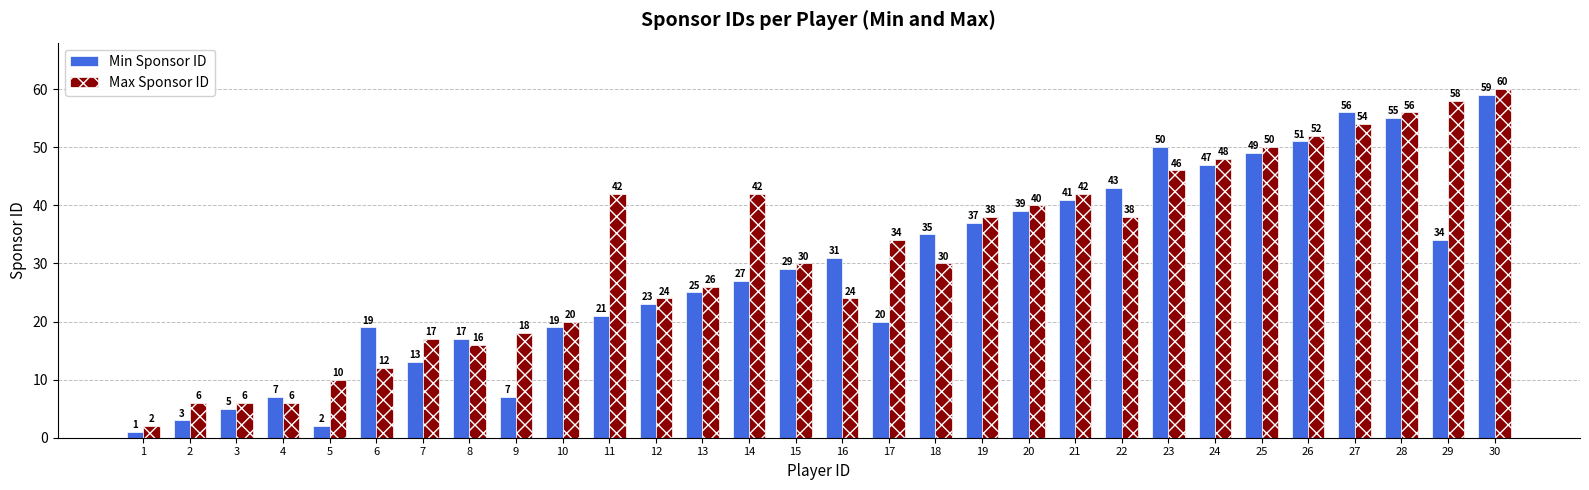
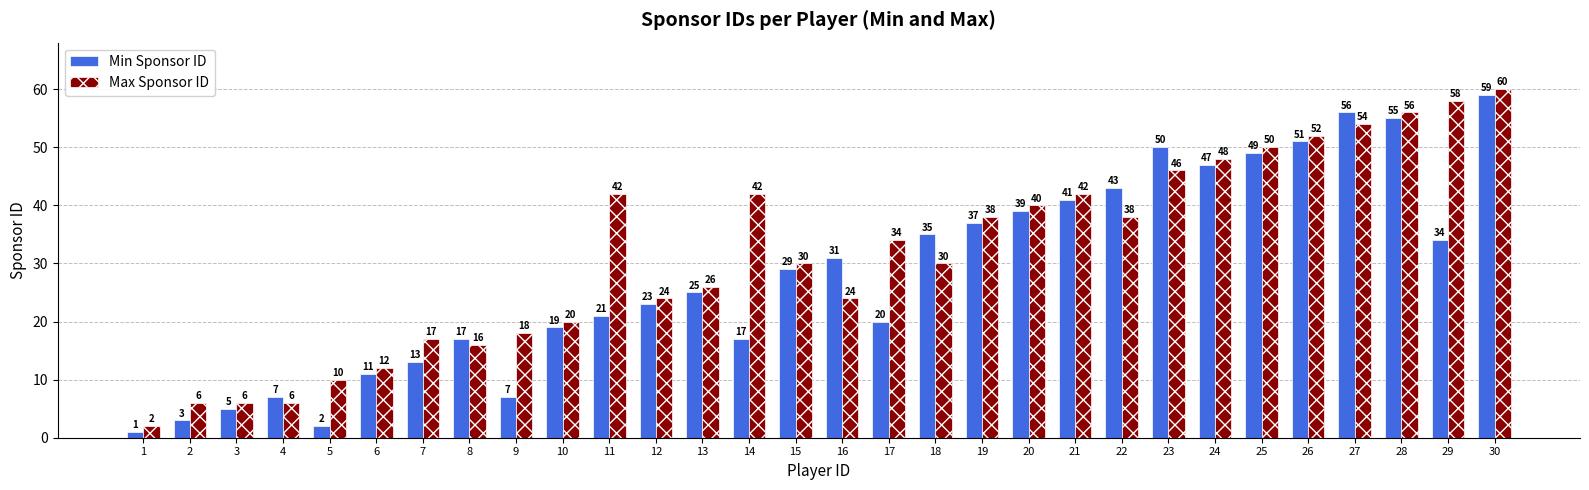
  {
    "Min Sponsor ID": {
      "1": 1,
      "2": 3,
      "3": 5,
      "4": 7,
      "5": 2,
-     "6": 19,
+     "6": 11,
      "7": 13,
      "8": 17,
      "9": 7,
      "10": 19,
      "11": 21,
      "12": 23,
      "13": 25,
-     "14": 27,
+     "14": 17,
      "15": 29,
      "16": 31,
      "17": 20,
      "18": 35,
      "19": 37,
      "20": 39,
      "21": 41,
      "22": 43,
      "23": 50,
      "24": 47,
      "25": 49,
      "26": 51,
      "27": 56,
      "28": 55,
      "29": 34,
      "30": 59
    },
    "Max Sponsor ID": {
      "1": 2,
      "2": 6,
      "3": 6,
      "4": 6,
      "5": 10,
      "6": 12,
      "7": 17,
      "8": 16,
      "9": 18,
      "10": 20,
      "11": 42,
      "12": 24,
      "13": 26,
      "14": 42,
      "15": 30,
      "16": 24,
      "17": 34,
      "18": 30,
      "19": 38,
      "20": 40,
      "21": 42,
      "22": 38,
      "23": 46,
      "24": 48,
      "25": 50,
      "26": 52,
      "27": 54,
      "28": 56,
      "29": 58,
      "30": 60
    }
  }
